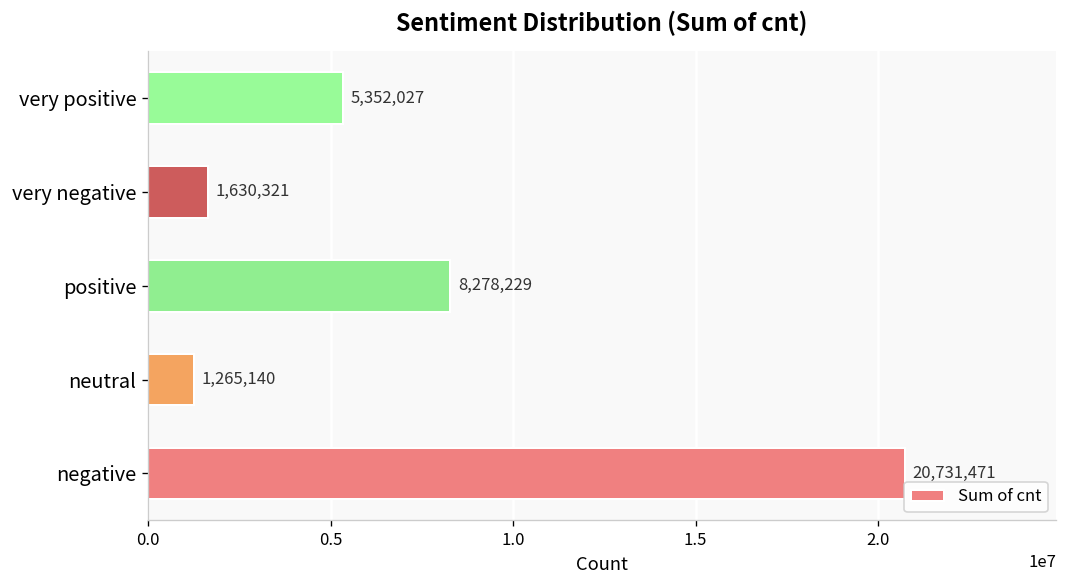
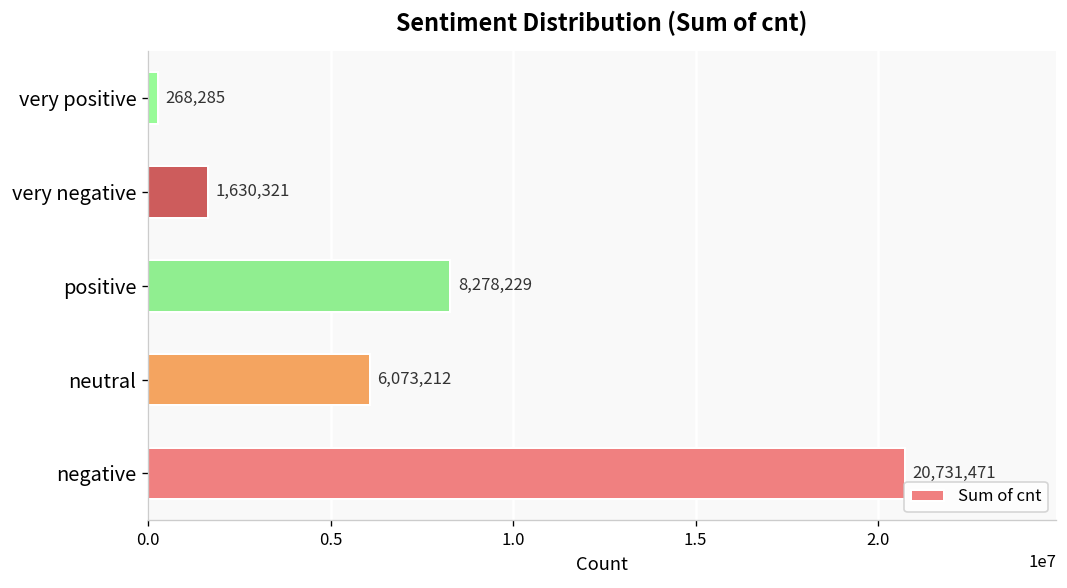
  {
-   "very positive": "5,352,027",
+   "very positive": "268,285",
    "very negative": "1,630,321",
    "positive": "8,278,229",
-   "neutral": "1,265,140",
+   "neutral": "6,073,212",
    "negative": "20,731,471"
  }
